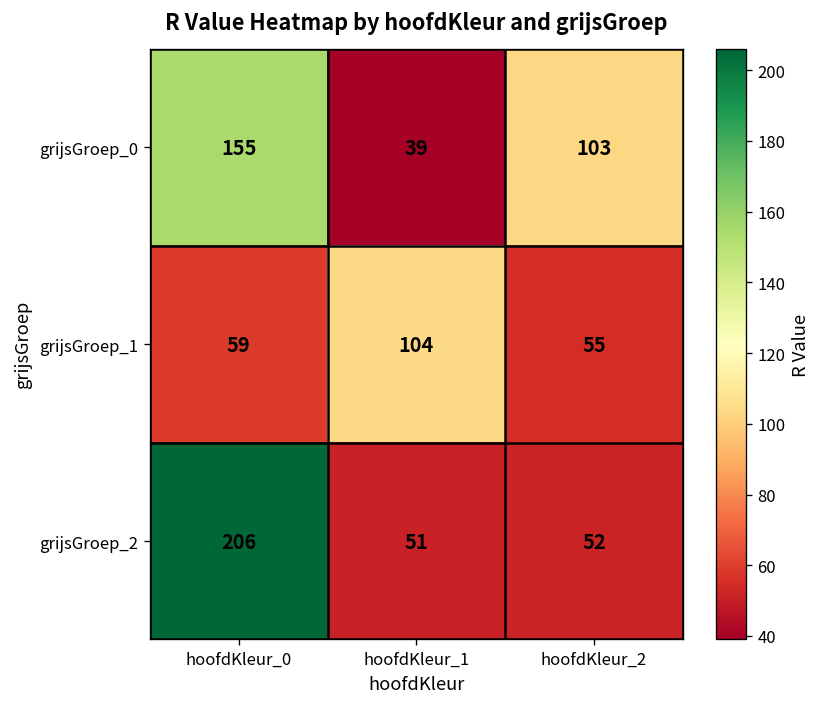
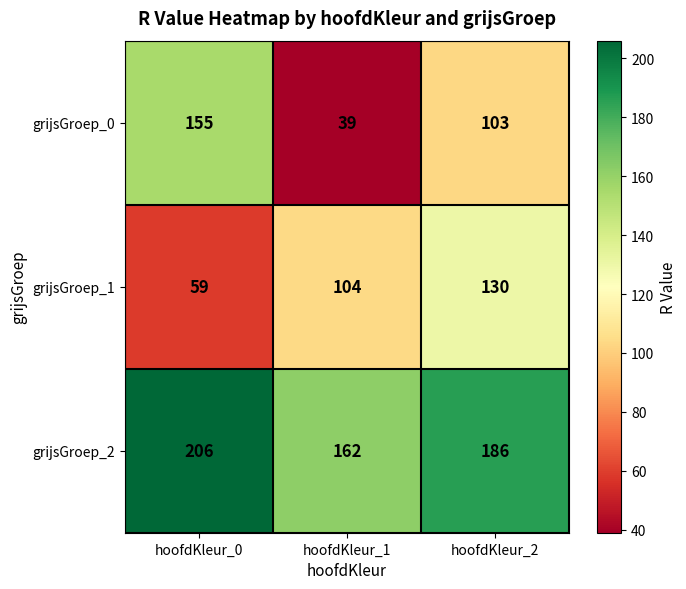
  {
    "grijsGroep_0": {
      "hoofdKleur_0": 155,
      "hoofdKleur_1": 39,
      "hoofdKleur_2": 103
    },
    "grijsGroep_1": {
      "hoofdKleur_0": 59,
      "hoofdKleur_1": 104,
-     "hoofdKleur_2": 55
+     "hoofdKleur_2": 130
    },
    "grijsGroep_2": {
      "hoofdKleur_0": 206,
-     "hoofdKleur_1": 51,
-     "hoofdKleur_2": 52
+     "hoofdKleur_1": 162,
+     "hoofdKleur_2": 186
    }
  }
